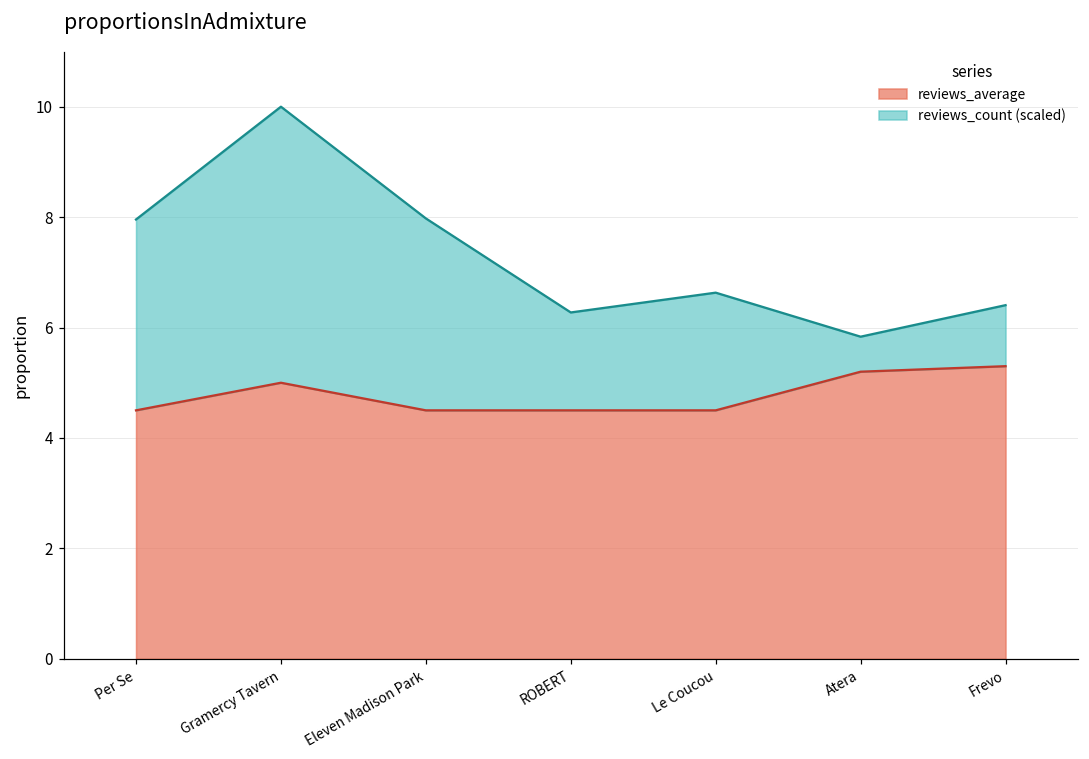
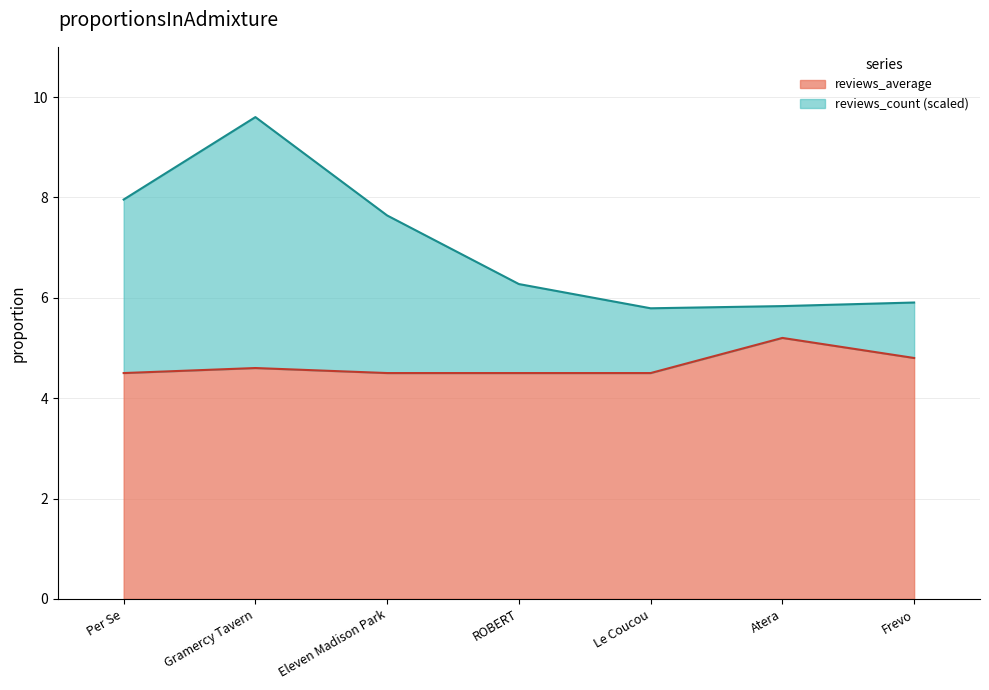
  {
    "reviews_average": {
      "Per Se": 4.5,
-     "Gramercy Tavern": 5.0,
+     "Gramercy Tavern": 4.6,
      "Eleven Madison Park": 4.5,
      "ROBERT": 4.5,
      "Le Coucou": 4.5,
      "Atera": 5.2,
-     "Frevo": 5.3
+     "Frevo": 4.8
    },
    "reviews_count (scaled)": {
      "Per Se": 3.5,
      "Gramercy Tavern": 5.0,
-     "Eleven Madison Park": 3.5,
+     "Eleven Madison Park": 3.1,
      "ROBERT": 1.8,
-     "Le Coucou": 2.1,
+     "Le Coucou": 1.3,
      "Atera": 0.6,
      "Frevo": 1.1
    }
  }
